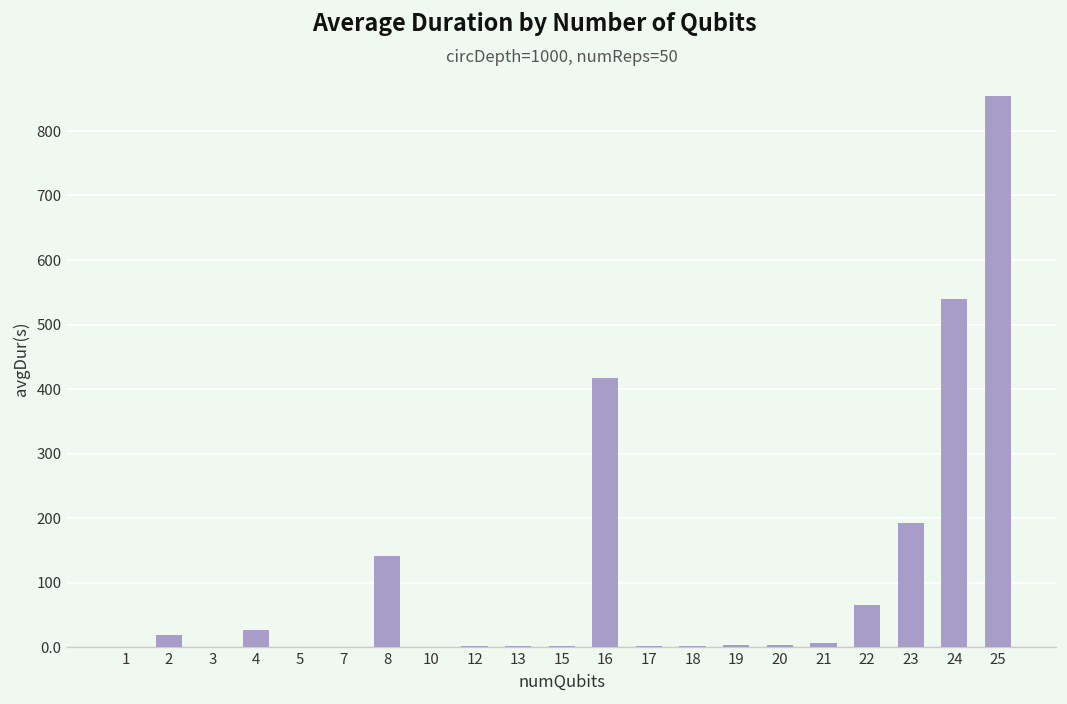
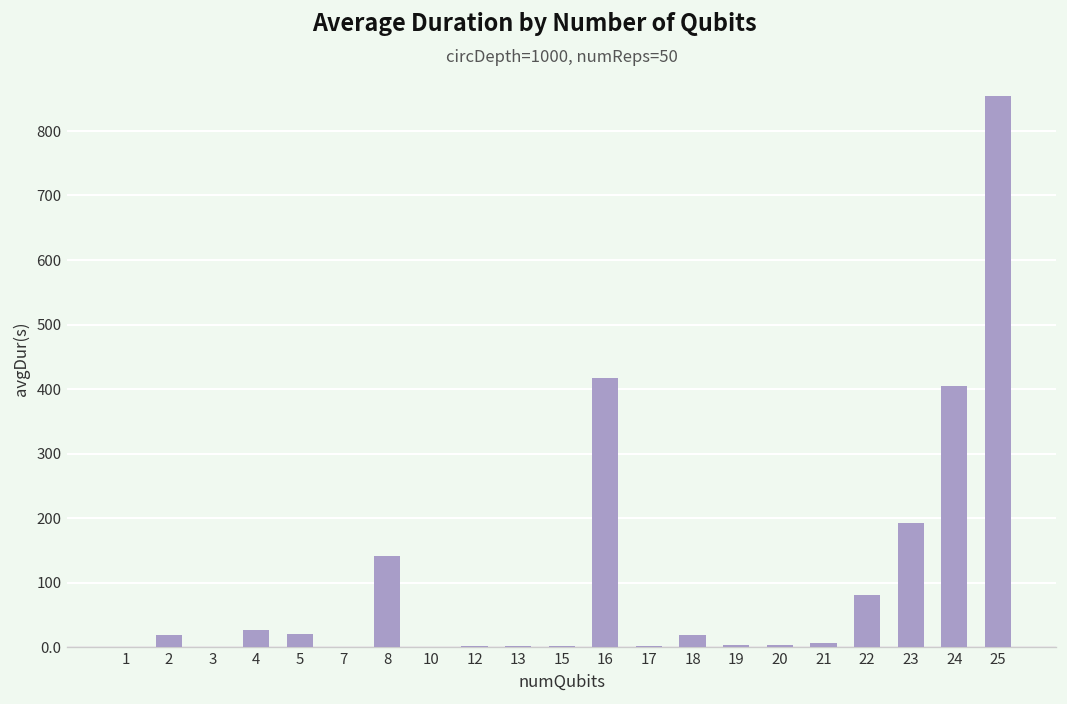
  {
    "2": 20,
    "4": 30,
-   "5": 0,
+   "5": 20,
    "8": 140,
    "16": 420,
-   "18": 0,
+   "18": 20,
    "21": 10,
-   "22": 70,
+   "22": 80,
    "23": 190,
-   "24": 540,
+   "24": 410,
    "25": 850
  }
